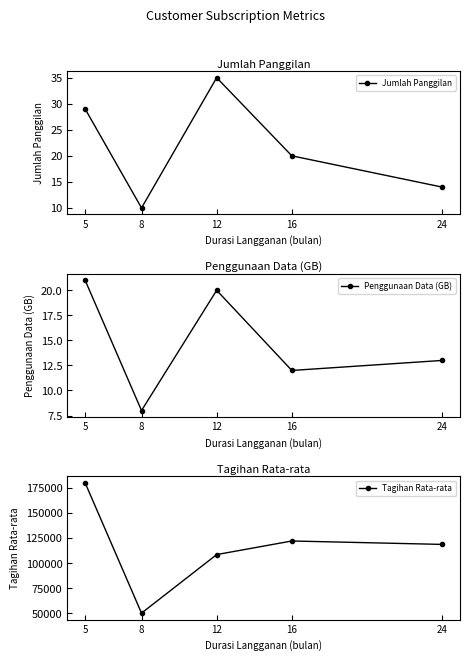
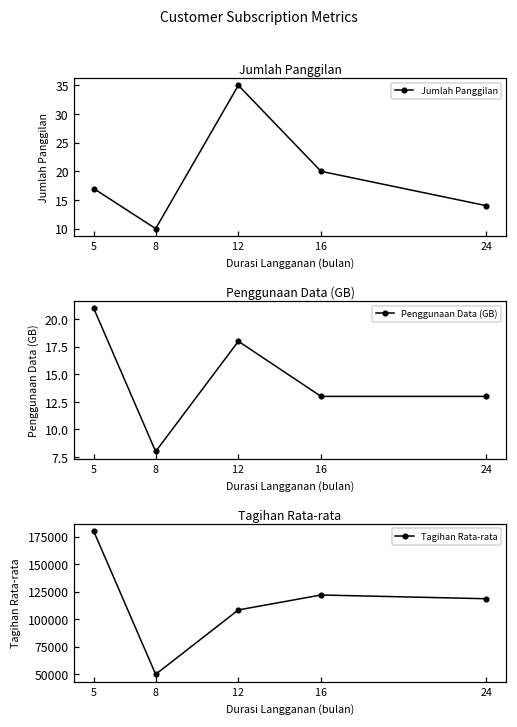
  {
    "Jumlah Panggilan": {
-     "5": 29,
+     "5": 17,
      "8": 10,
      "12": 35,
      "16": 20,
      "24": 14
    },
    "Penggunaan Data (GB)": {
      "5": 21,
      "8": 8,
-     "12": 20,
-     "16": 12,
+     "12": 18,
+     "16": 13,
      "24": 13
    },
    "Tagihan Rata-rata": {
      "5": 180000,
      "8": 50000,
      "12": 108000,
      "16": 122000,
      "24": 119000
    }
  }
